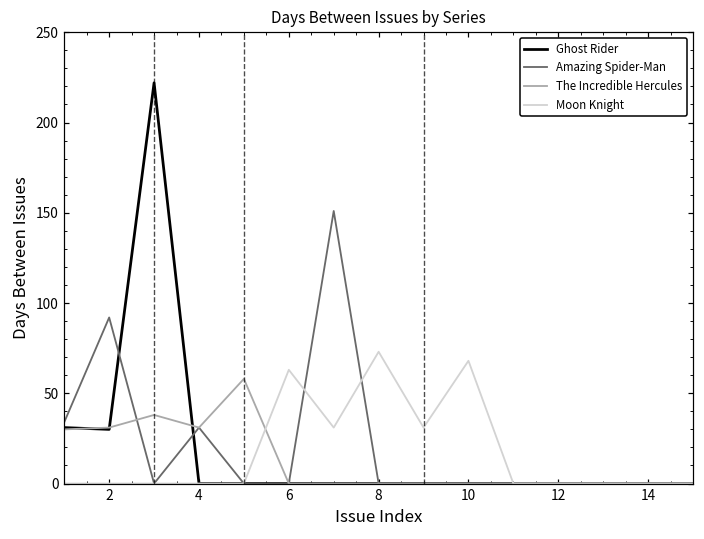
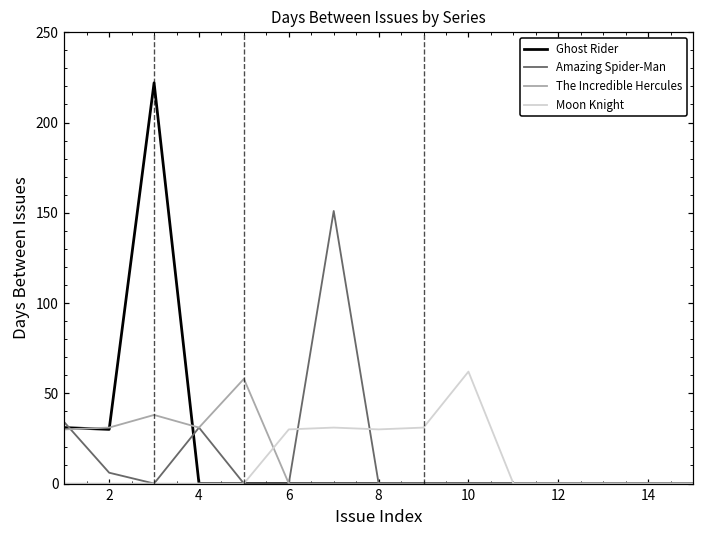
  {
    "Amazing Spider-Man": {
-     "2": 92
+     "2": 6
    },
    "Moon Knight": {
      "2": 0,
-     "6": 63,
-     "8": 73,
-     "10": 68
+     "6": 30,
+     "8": 30,
+     "10": 62
    }
  }
